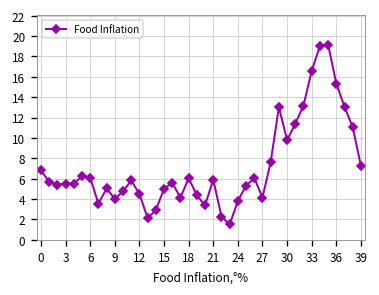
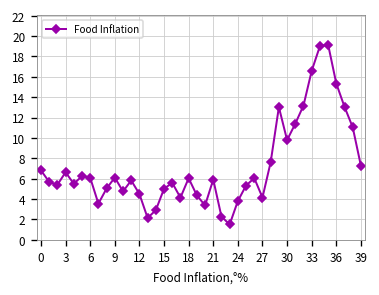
  {
    "0": 7,
-   "3": 6,
+   "3": 7,
    "6": 6,
-   "9": 4,
+   "9": 6,
    "12": 4,
    "15": 5,
    "18": 6,
    "21": 6,
    "24": 4,
    "27": 4,
    "30": 10,
    "33": 17,
    "36": 15,
    "39": 7
  }
